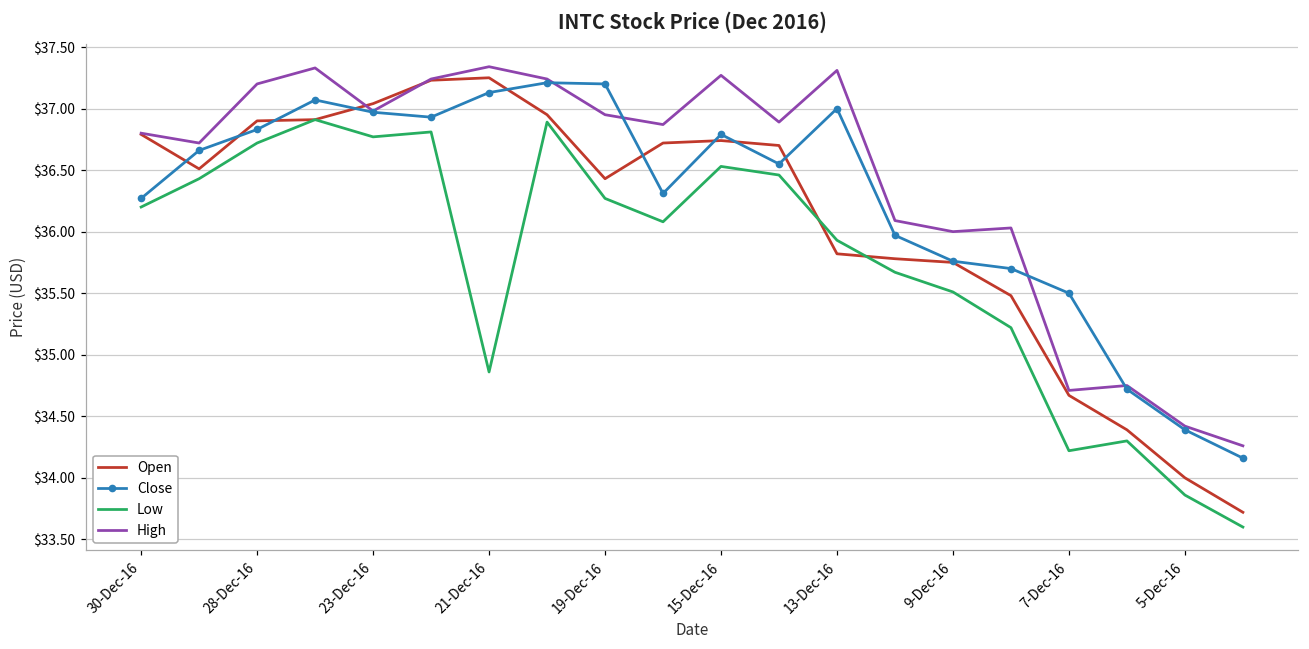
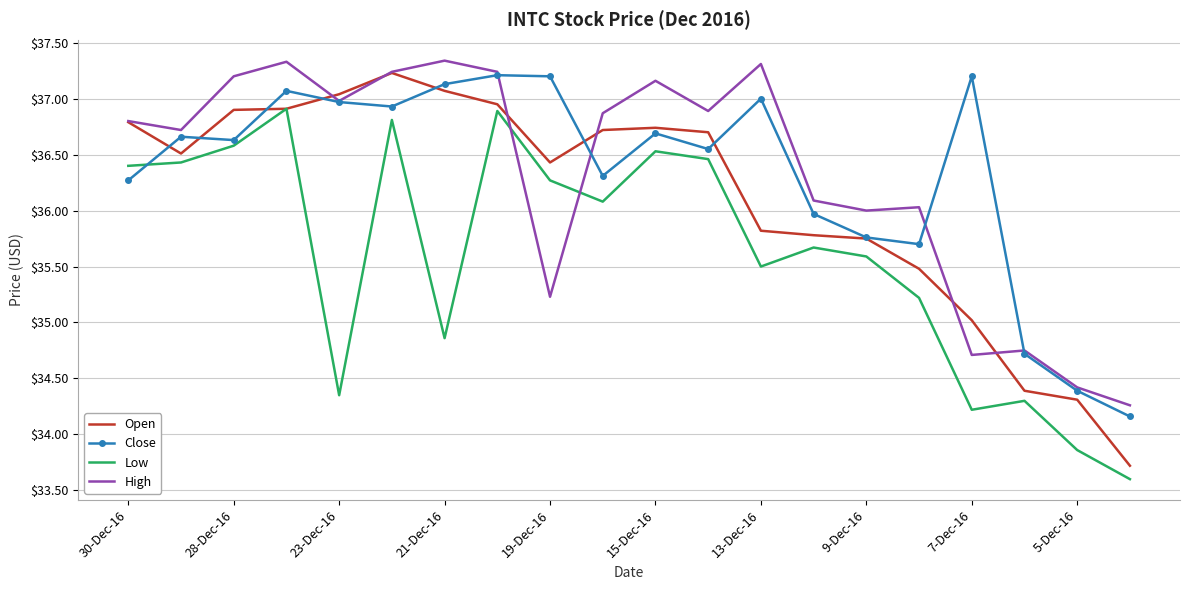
  {
    "Open": {
      "28-Dec-16": "$36.90",
      "23-Dec-16": "$37.04",
-     "21-Dec-16": "$37.25",
+     "21-Dec-16": "$37.07",
      "19-Dec-16": "$36.43",
      "15-Dec-16": "$36.74",
      "13-Dec-16": "$35.82",
-     "7-Dec-16": "$34.67",
-     "5-Dec-16": "$34.00"
+     "7-Dec-16": "$35.02",
+     "5-Dec-16": "$34.31"
    },
    "Close": {
      "30-Dec-16": "$36.27",
-     "28-Dec-16": "$36.83",
+     "28-Dec-16": "$36.63",
      "21-Dec-16": "$37.13",
      "19-Dec-16": "$37.20",
-     "15-Dec-16": "$36.79",
+     "15-Dec-16": "$36.69",
      "13-Dec-16": "$37.00",
-     "7-Dec-16": "$35.5",
+     "7-Dec-16": "$37.2",
      "5-Dec-16": "$34.39"
    },
    "Low": {
-     "30-Dec-16": "$36.2",
-     "28-Dec-16": "$36.72",
-     "23-Dec-16": "$36.77",
+     "30-Dec-16": "$36.4",
+     "28-Dec-16": "$36.58",
+     "23-Dec-16": "$34.35",
      "21-Dec-16": "$34.86",
      "19-Dec-16": "$36.27",
      "15-Dec-16": "$36.53",
-     "13-Dec-16": "$35.93",
-     "9-Dec-16": "$35.51",
+     "13-Dec-16": "$35.50",
+     "9-Dec-16": "$35.59",
      "7-Dec-16": "$34.22",
      "5-Dec-16": "$33.86"
    },
    "High": {
      "28-Dec-16": "$37.20",
      "21-Dec-16": "$37.34",
-     "19-Dec-16": "$36.95",
-     "15-Dec-16": "$37.27",
+     "19-Dec-16": "$35.23",
+     "15-Dec-16": "$37.16",
      "13-Dec-16": "$37.31",
      "9-Dec-16": "$36.00",
      "7-Dec-16": "$34.71",
      "5-Dec-16": "$34.42"
    }
  }
